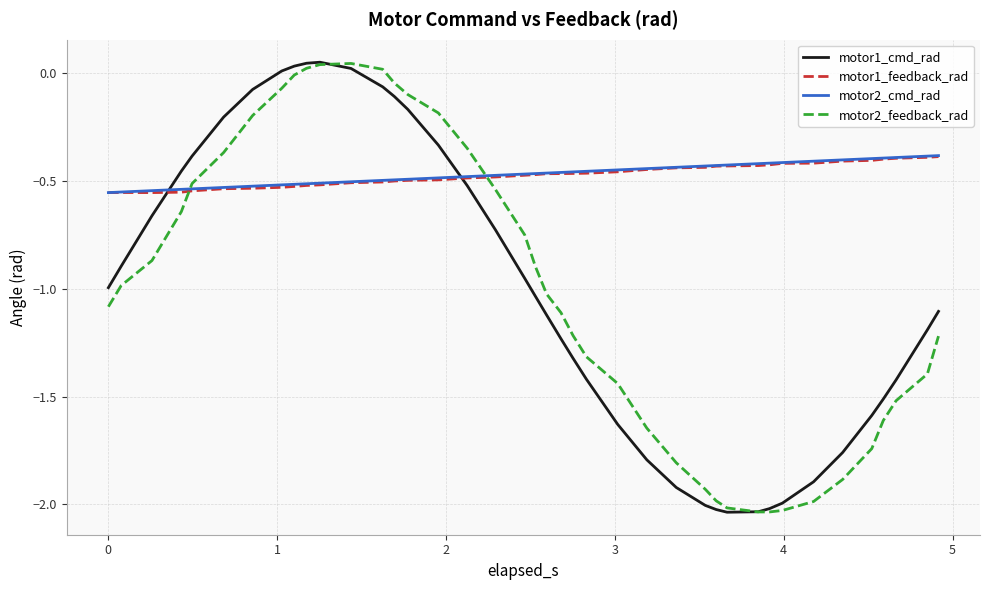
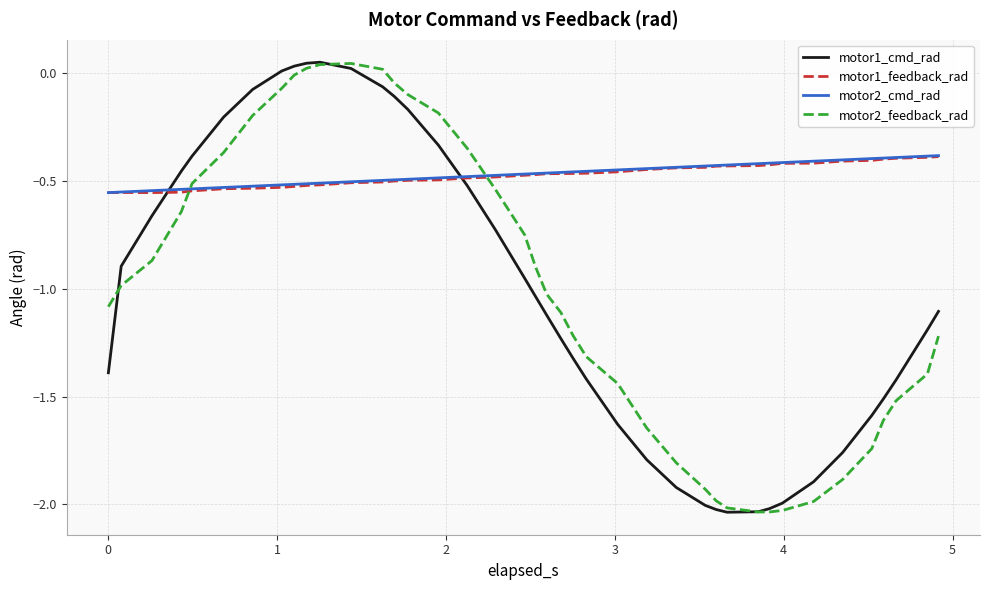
  {
    "motor1_cmd_rad": {
-     "0": -1.00
+     "0": -1.39
    },
    "motor2_feedback_rad": {
      "0": -1.08
    }
  }
